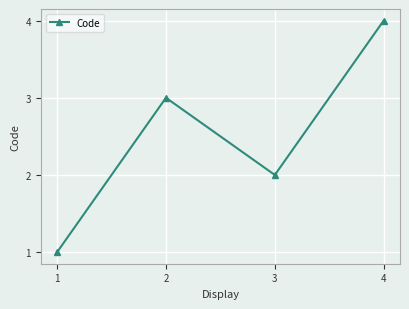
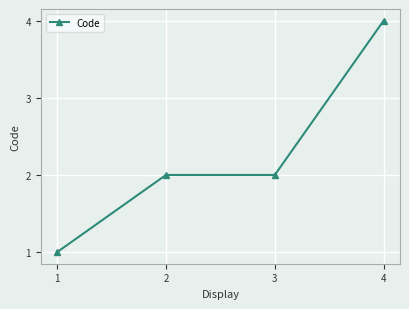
  {
    "1": 1,
-   "2": 3,
+   "2": 2,
    "3": 2,
    "4": 4
  }
